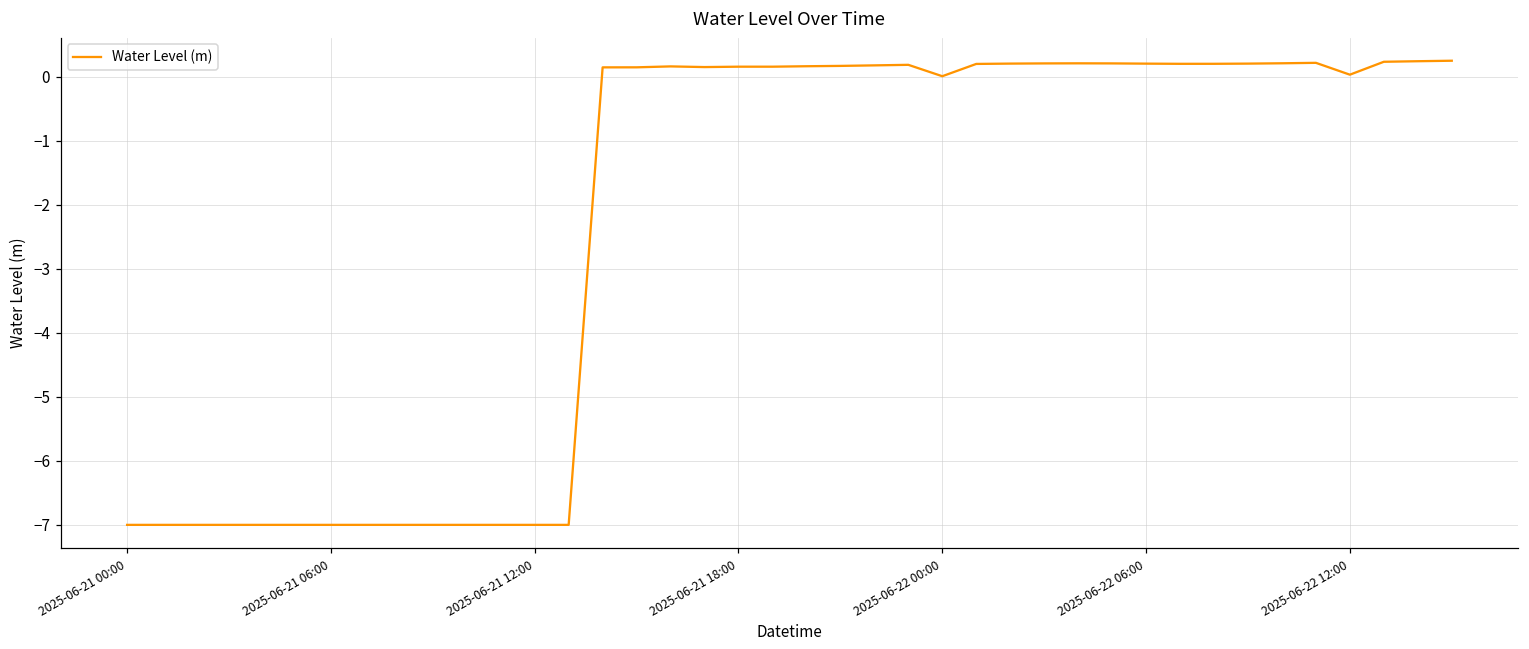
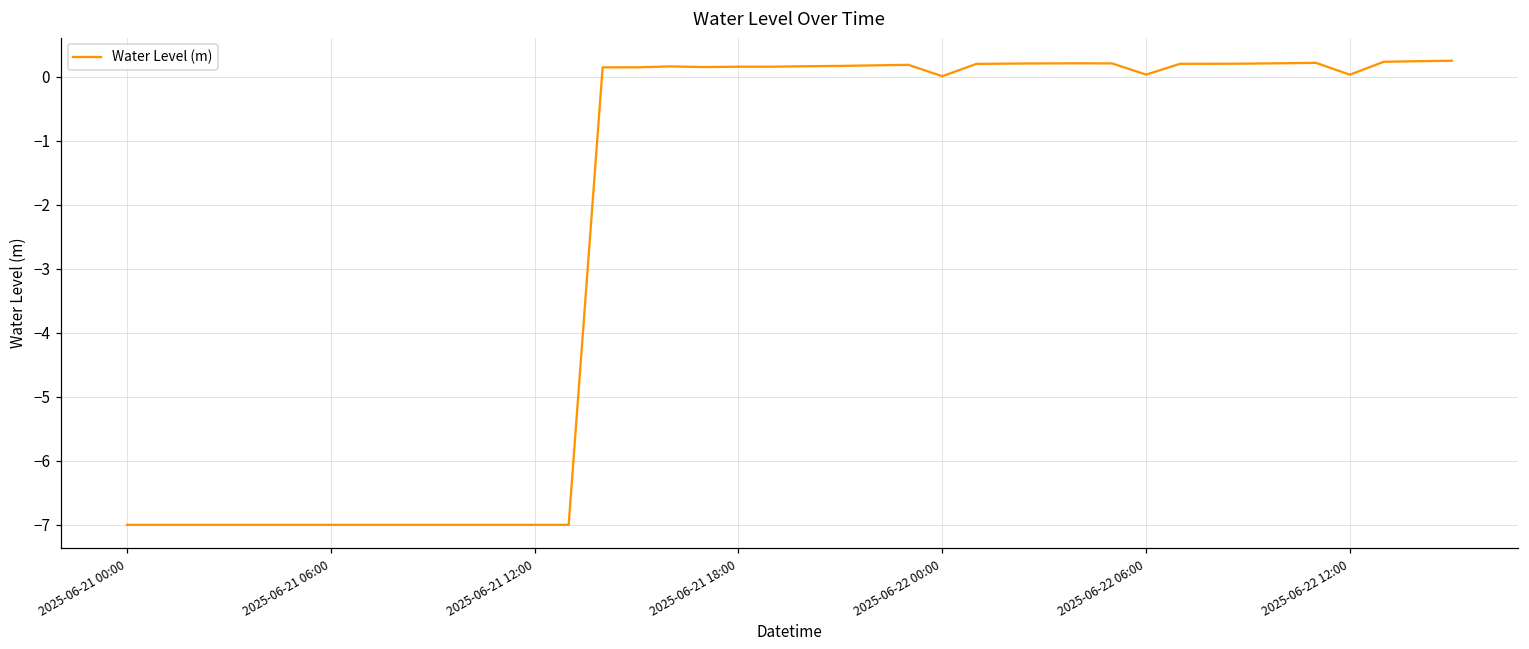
  {
    "2025-06-21 00:00": -7.0,
    "2025-06-21 06:00": -7.0,
    "2025-06-21 12:00": -7.0,
    "2025-06-21 18:00": 0.2,
    "2025-06-22 00:00": 0.0,
-   "2025-06-22 06:00": 0.2,
+   "2025-06-22 06:00": 0.0,
    "2025-06-22 12:00": 0.0
  }
